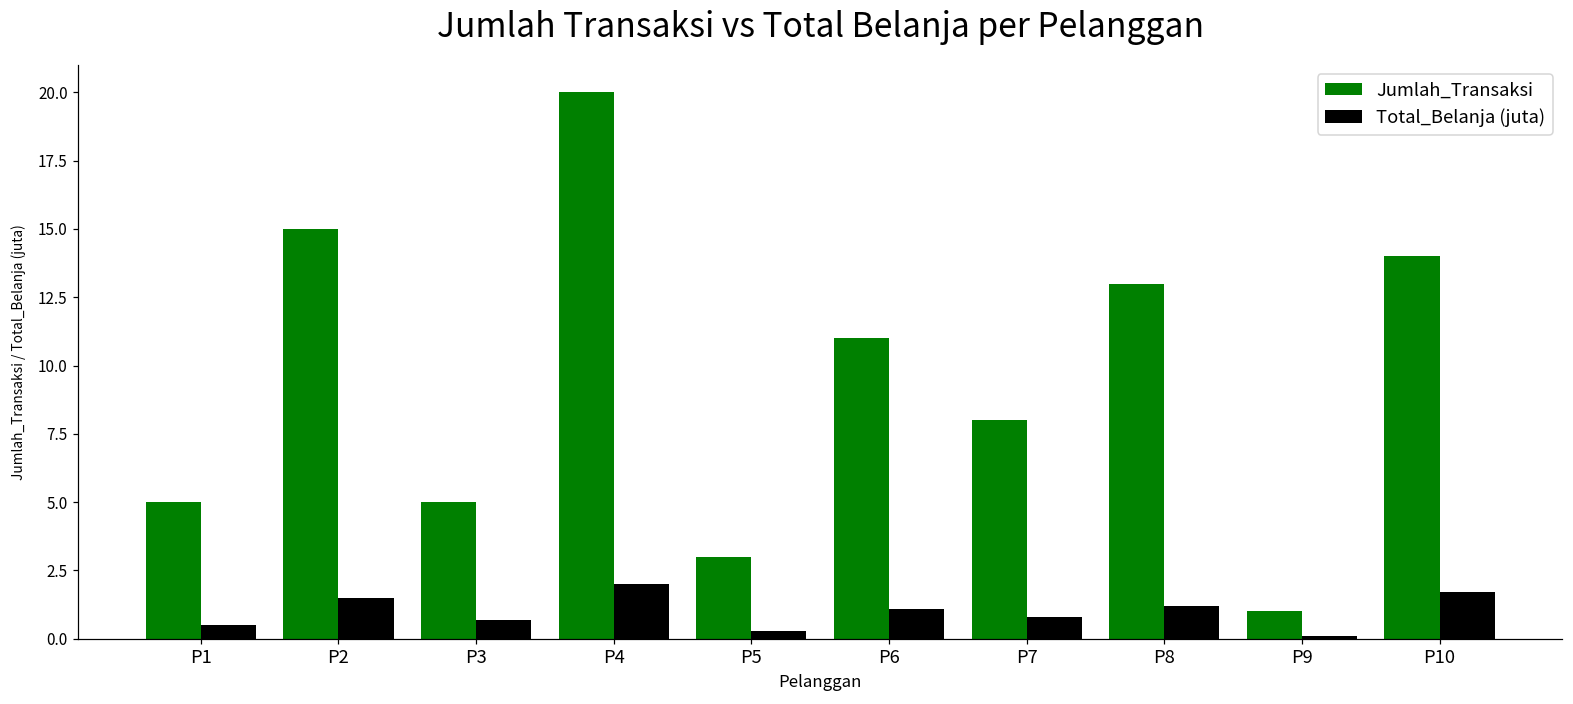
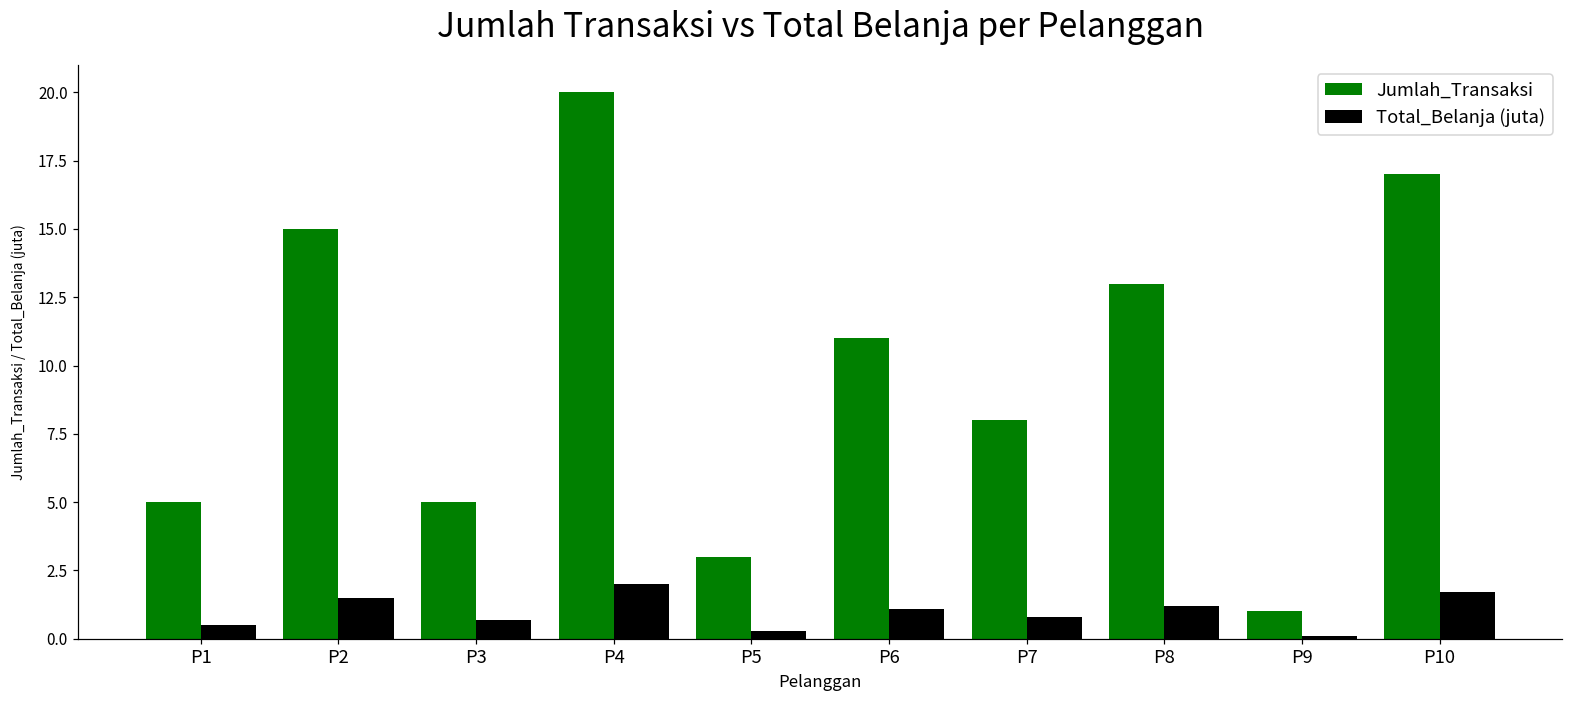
  {
    "Jumlah_Transaksi": {
      "P1": 5,
      "P2": 15,
      "P3": 5,
      "P4": 20,
      "P5": 3,
      "P6": 11,
      "P7": 8,
      "P8": 13,
      "P9": 1,
-     "P10": 14
+     "P10": 17
    },
    "Total_Belanja (juta)": {
      "P1": 0.5,
      "P2": 1.5,
      "P3": 0.7,
      "P4": 2,
      "P5": 0.3,
      "P6": 1,
      "P7": 0.8,
      "P8": 1.2,
      "P10": 1.7
    }
  }
